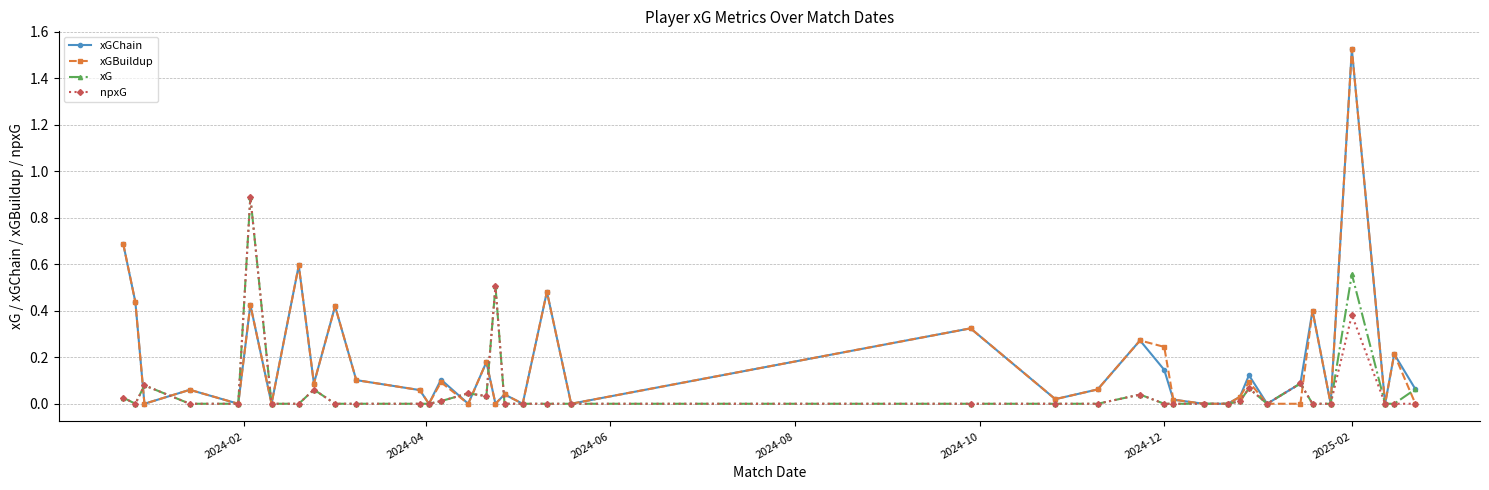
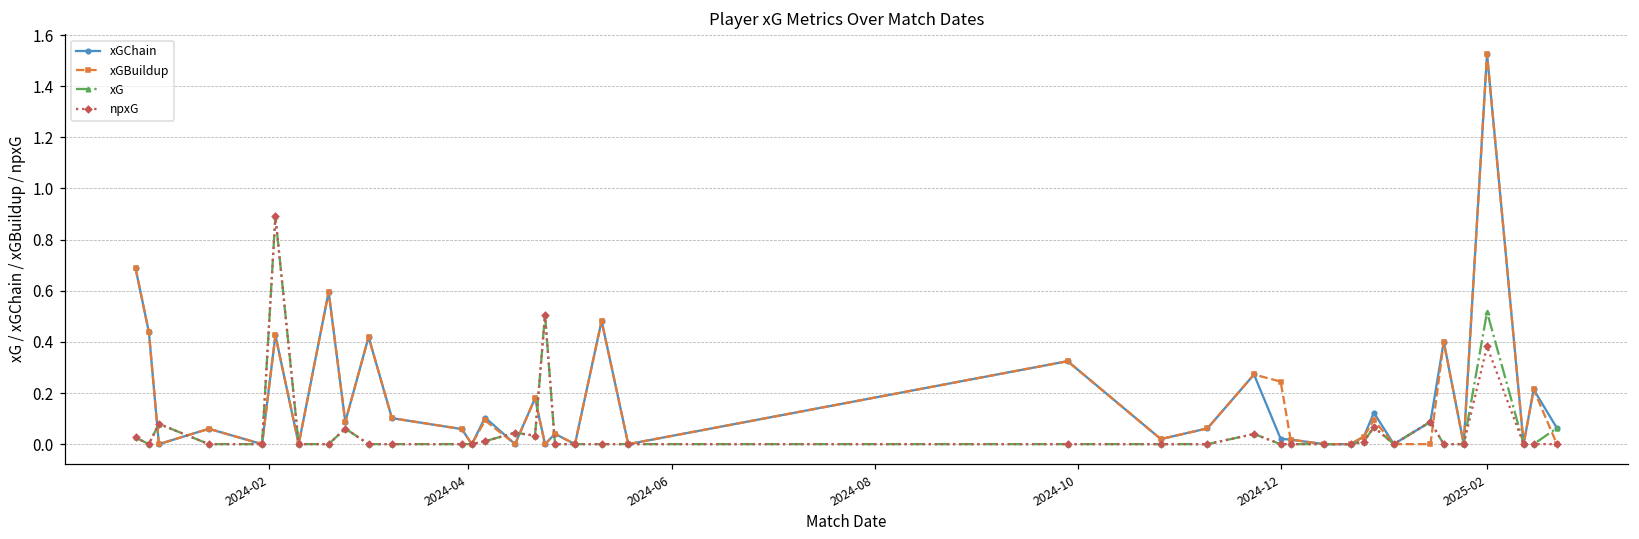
  {
    "xGChain": {
-     "2024-12": 0.15
+     "2024-12": 0.02
    },
    "xG": {
-     "2025-02": 0.56
+     "2025-02": 0.52
    }
  }
